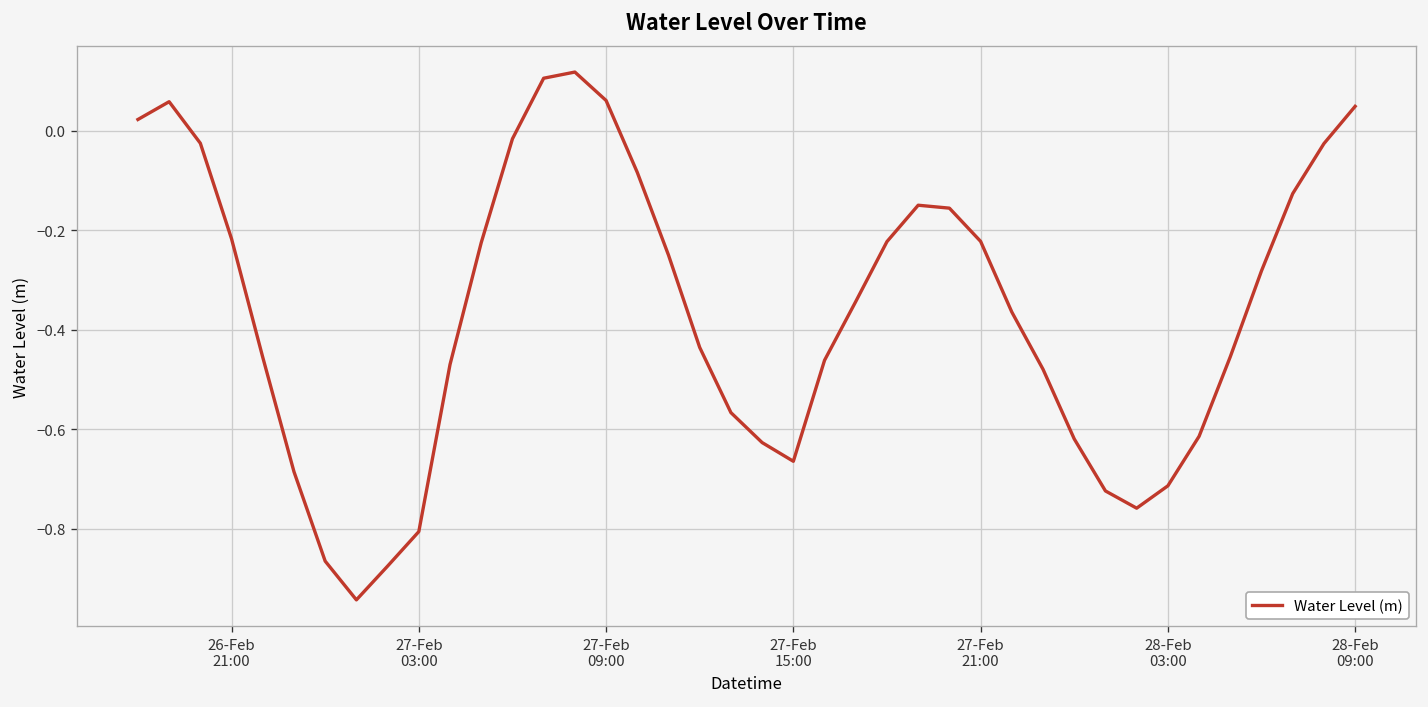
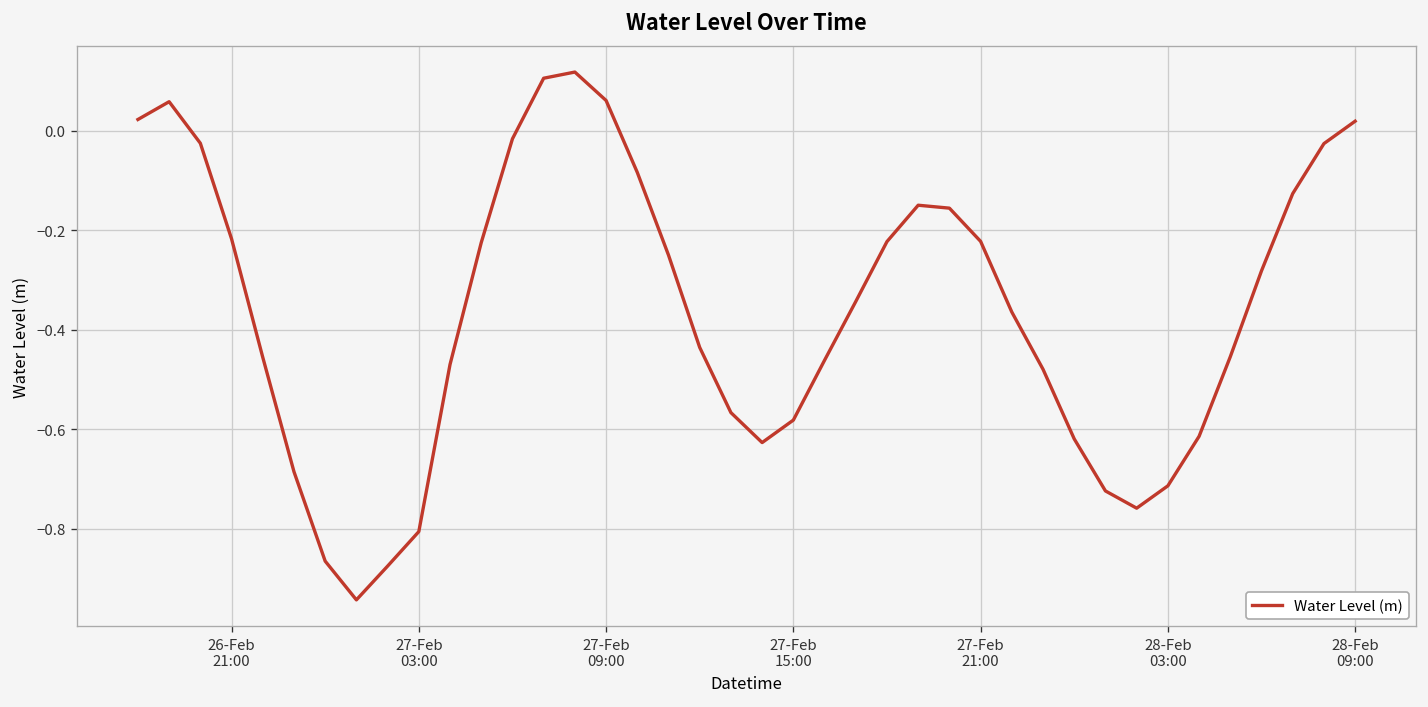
  {
    "26-Feb 21:00": -0.22,
    "27-Feb 03:00": -0.81,
    "27-Feb 09:00": 0.06,
-   "27-Feb 15:00": -0.66,
+   "27-Feb 15:00": -0.58,
    "27-Feb 21:00": -0.22,
    "28-Feb 03:00": -0.71,
-   "28-Feb 09:00": 0.05
+   "28-Feb 09:00": 0.02
  }
